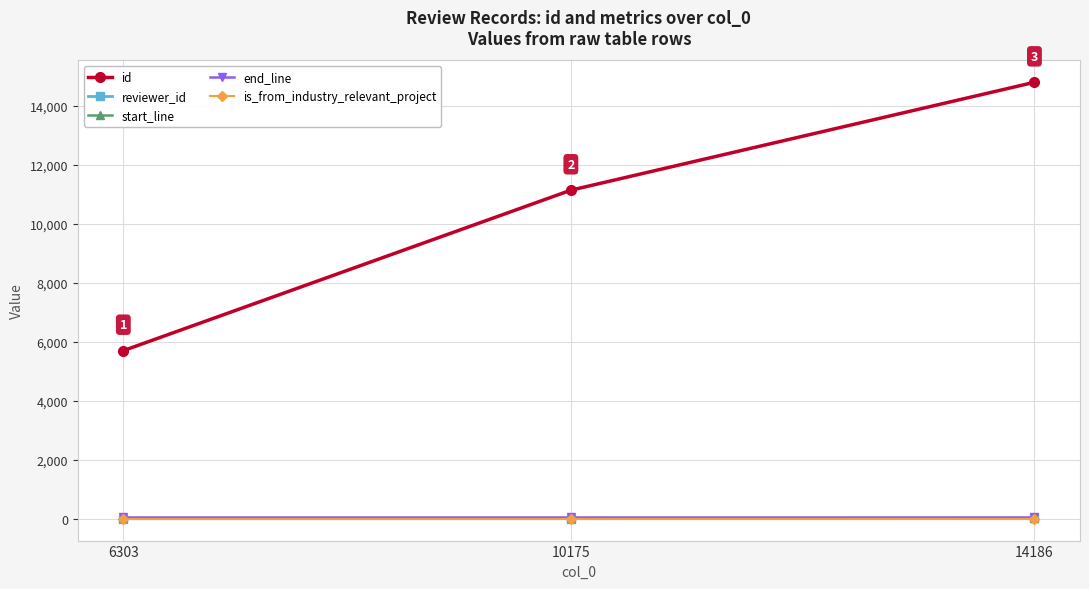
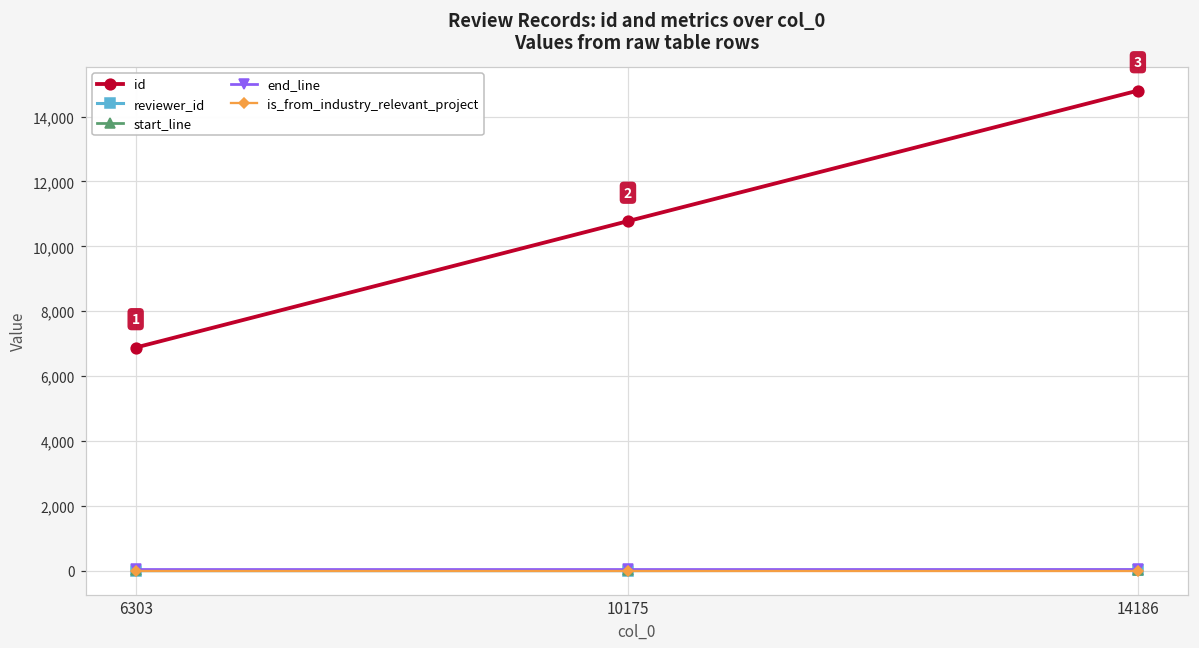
  {
    "id": {
-     "6303": "5,700",
-     "10175": "11,100"
+     "6303": "6,900",
+     "10175": "10,800"
    }
  }
